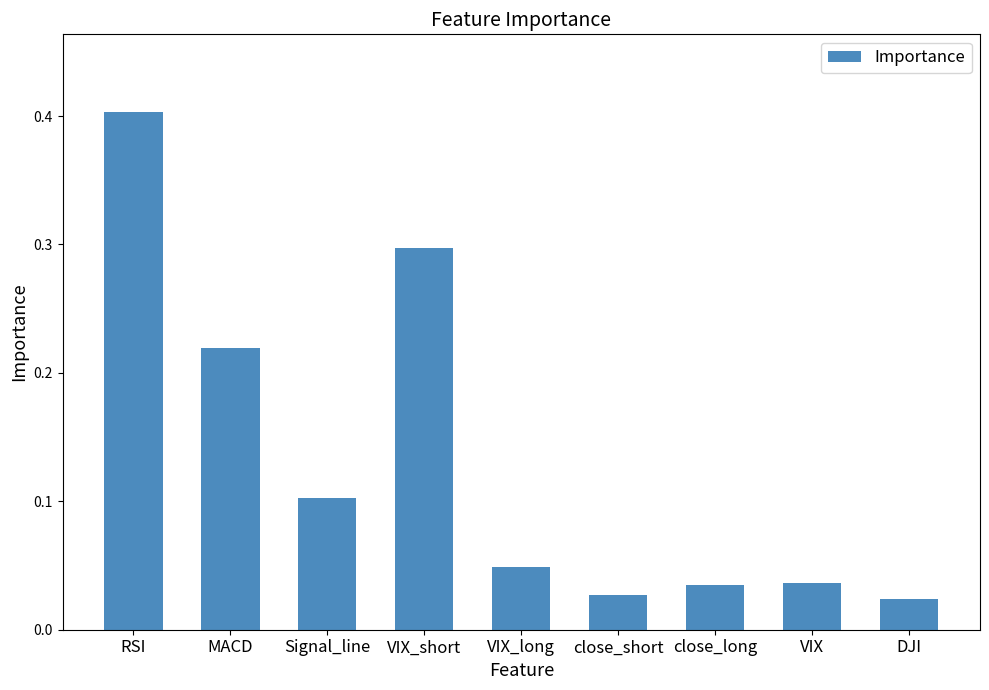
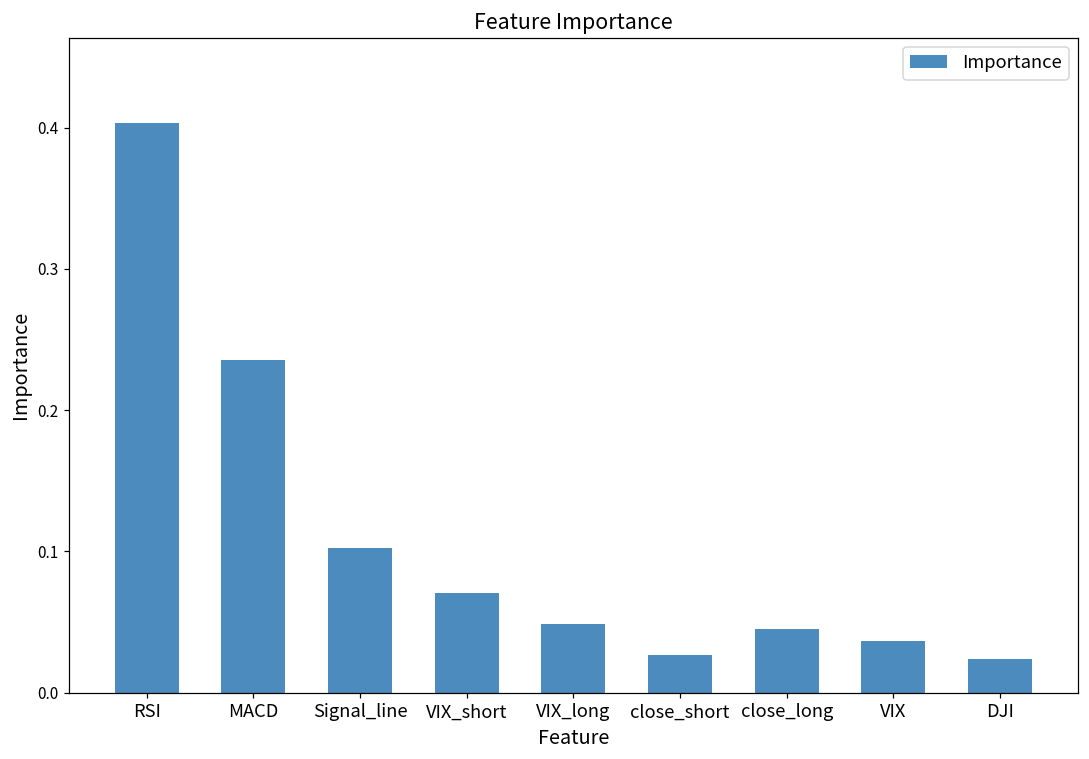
  {
    "RSI": 0.403,
-   "MACD": 0.220,
+   "MACD": 0.236,
    "Signal_line": 0.103,
-   "VIX_short": 0.297,
+   "VIX_short": 0.071,
    "VIX_long": 0.049,
    "close_short": 0.027,
-   "close_long": 0.035,
+   "close_long": 0.045,
    "VIX": 0.037,
    "DJI": 0.024
  }
